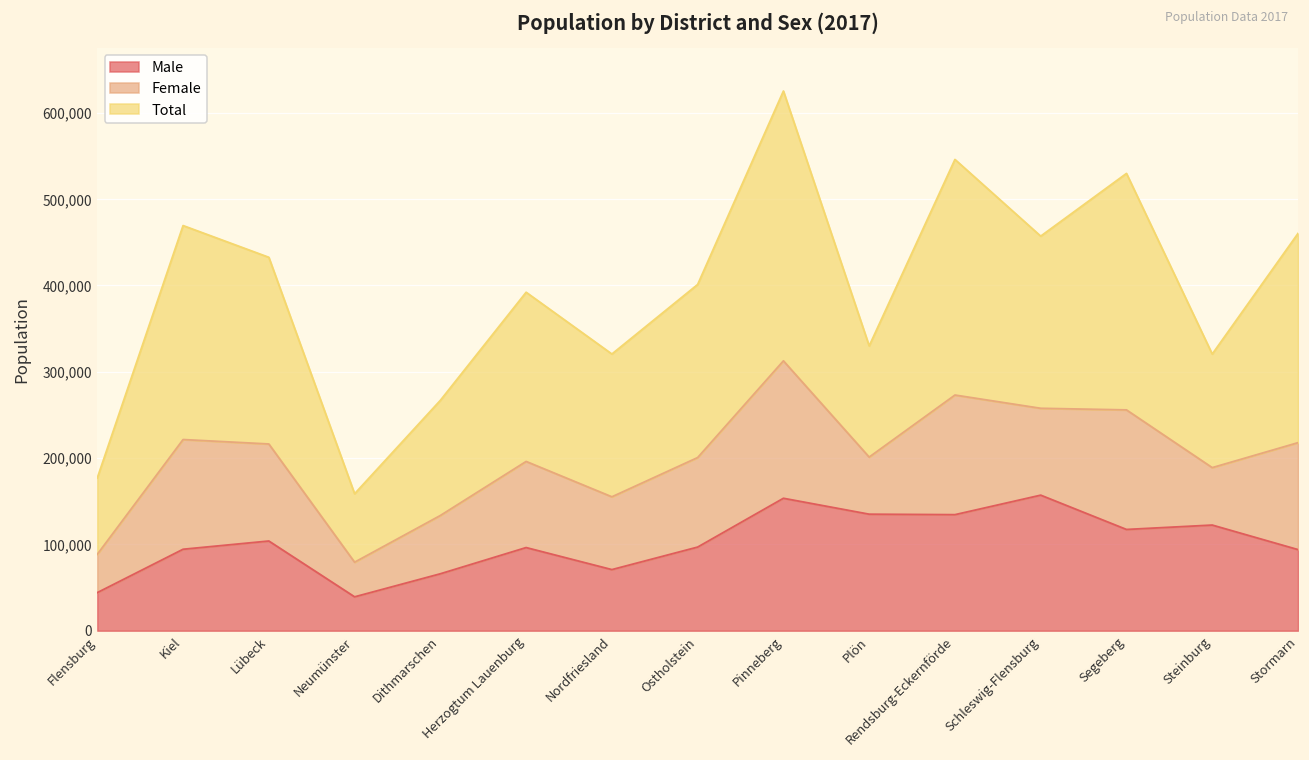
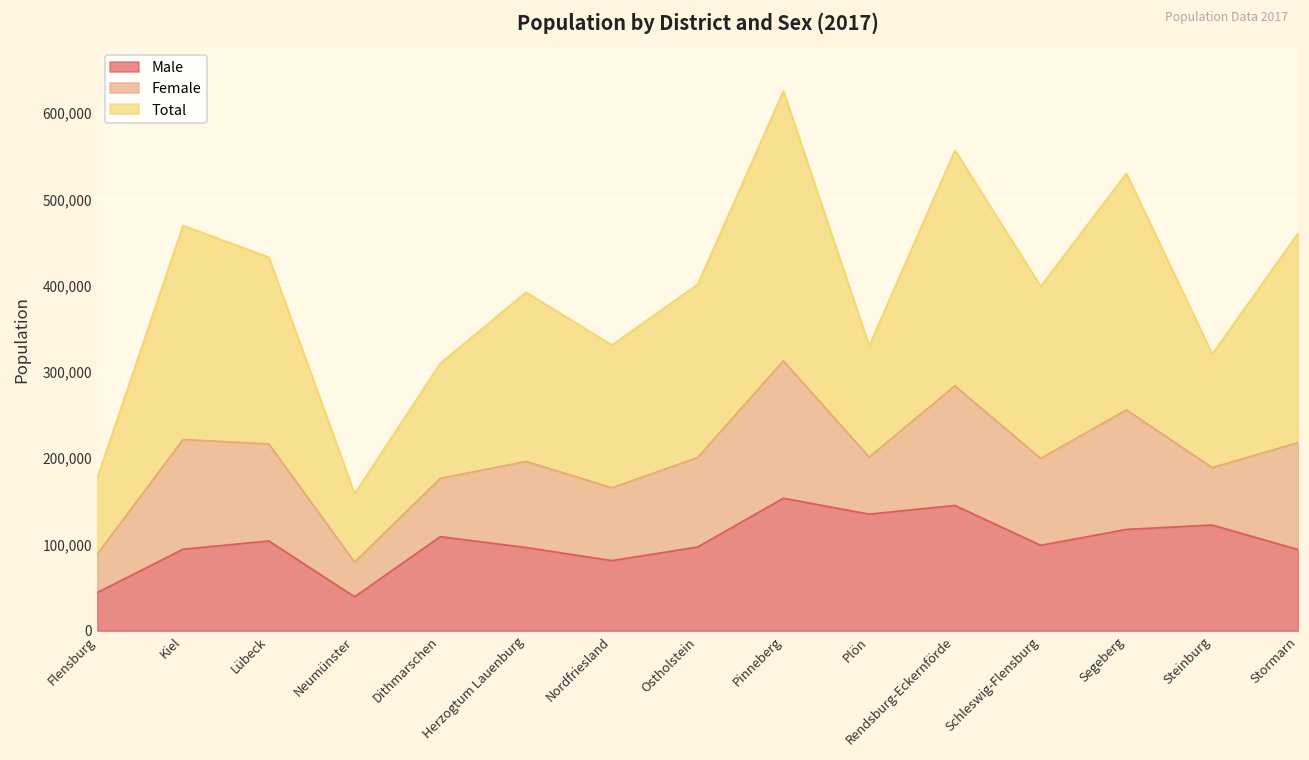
  {
    "Male": {
      "Flensburg": "40,000",
      "Kiel": "90,000",
      "Lübeck": "100,000",
      "Neumünster": "40,000",
-     "Dithmarschen": "70,000",
+     "Dithmarschen": "110,000",
      "Herzogtum Lauenburg": "100,000",
-     "Nordfriesland": "70,000",
+     "Nordfriesland": "80,000",
      "Ostholstein": "100,000",
      "Pinneberg": "150,000",
      "Plön": "130,000",
-     "Rendsburg-Eckernförde": "130,000",
-     "Schleswig-Flensburg": "160,000",
+     "Rendsburg-Eckernförde": "150,000",
+     "Schleswig-Flensburg": "100,000",
      "Segeberg": "120,000",
      "Steinburg": "120,000",
      "Stormarn": "90,000"
    }
  }
